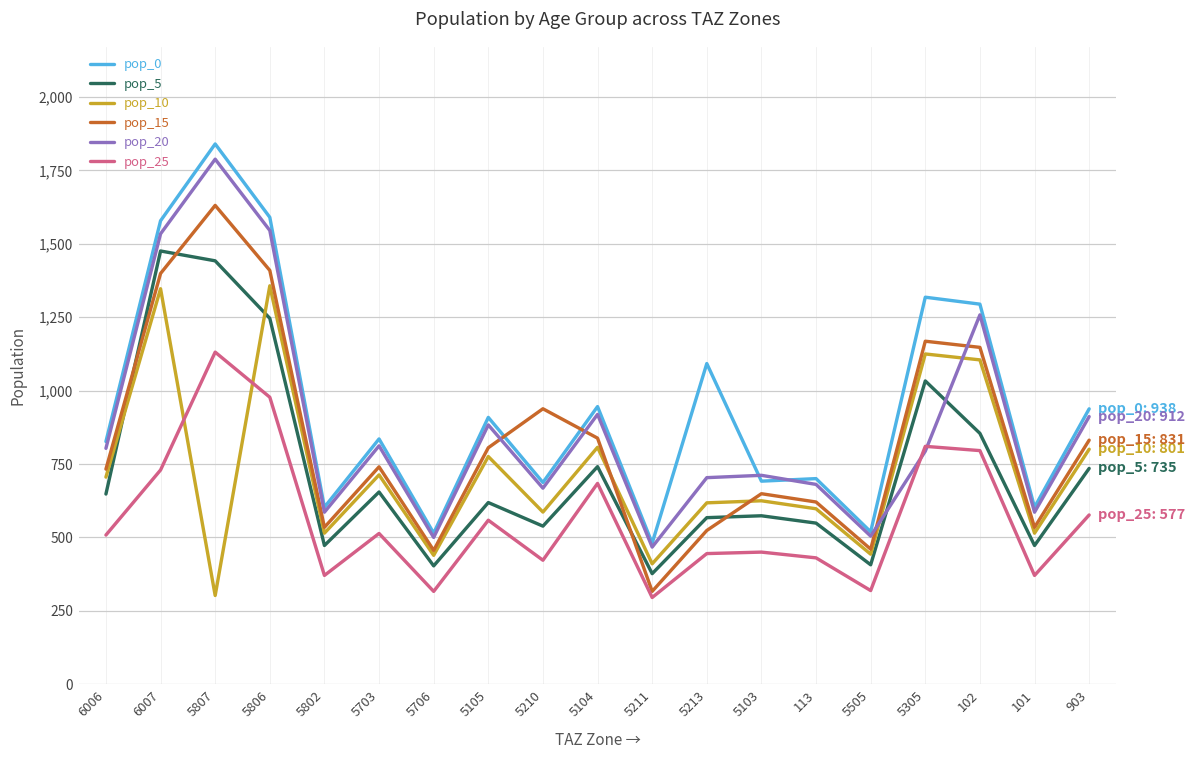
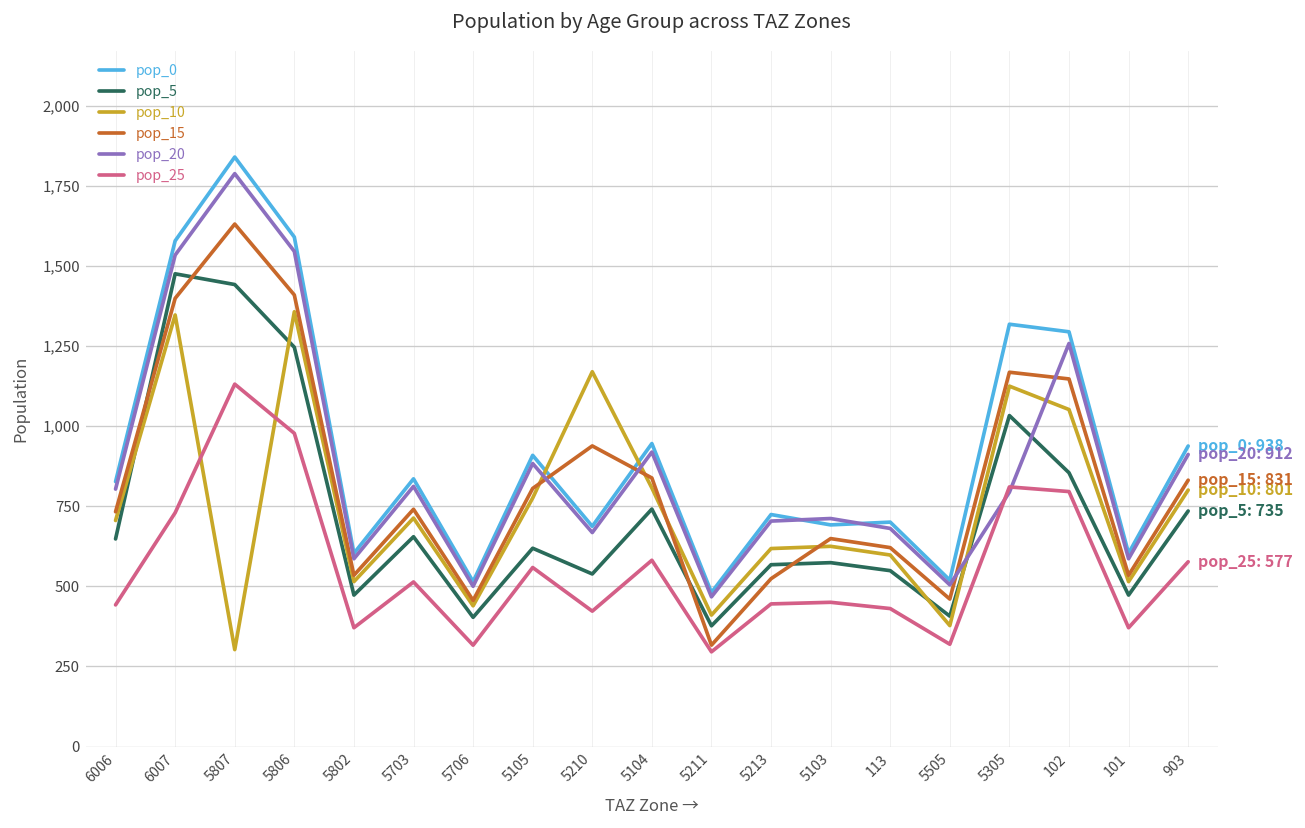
  {
    "pop_0": {
      "6006": "830",
      "6007": "1,580",
      "5807": "1,840",
      "5806": "1,590",
      "5802": "600",
      "5703": "840",
      "5706": "510",
      "5105": "910",
      "5210": "690",
      "5104": "950",
      "5211": "480",
-     "5213": "1,090",
+     "5213": "720",
      "5103": "690",
      "113": "700",
      "5505": "520",
      "5305": "1,320",
      "102": "1,290",
      "101": "600"
    },
    "pop_5": {
      "903": "735"
    },
    "pop_10": {
      "6006": "710",
      "6007": "1,350",
      "5807": "300",
      "5806": "1,360",
      "5802": "510",
      "5703": "710",
      "5706": "440",
      "5105": "780",
-     "5210": "590",
+     "5210": "1,170",
      "5104": "810",
      "5211": "410",
      "5213": "620",
      "5103": "630",
      "113": "600",
-     "5505": "440",
+     "5505": "380",
      "5305": "1,130",
-     "102": "1,100",
+     "102": "1,050",
      "101": "510"
    },
    "pop_15": {
      "6006": "730",
      "6007": "1,400",
      "5807": "1,630",
      "5806": "1,410",
      "5802": "530",
      "5703": "740",
      "5706": "460",
      "5105": "810",
      "5210": "940",
      "5104": "840",
      "5211": "320",
      "5213": "520",
      "5103": "650",
      "113": "620",
      "5505": "460",
      "5305": "1,170",
      "102": "1,150",
      "101": "530"
    },
    "pop_20": {
      "6006": "800",
      "6007": "1,530",
      "5807": "1,790",
      "5806": "1,550",
      "5802": "590",
      "5703": "810",
      "5706": "500",
      "5105": "880",
      "5210": "670",
      "5104": "920",
      "5211": "470",
      "5213": "700",
      "5103": "710",
      "113": "680",
      "5505": "500",
      "5305": "790",
      "102": "1,260",
      "101": "590"
    },
    "pop_25": {
-     "6006": "510",
+     "6006": "440",
      "6007": "730",
      "5807": "1,130",
      "5806": "980",
      "5802": "370",
      "5703": "510",
      "5706": "320",
      "5105": "560",
      "5210": "420",
-     "5104": "680",
+     "5104": "580",
      "5211": "300",
      "5213": "450",
      "5103": "450",
      "113": "430",
      "5505": "320",
      "5305": "810",
      "102": "800",
      "101": "370"
    }
  }
